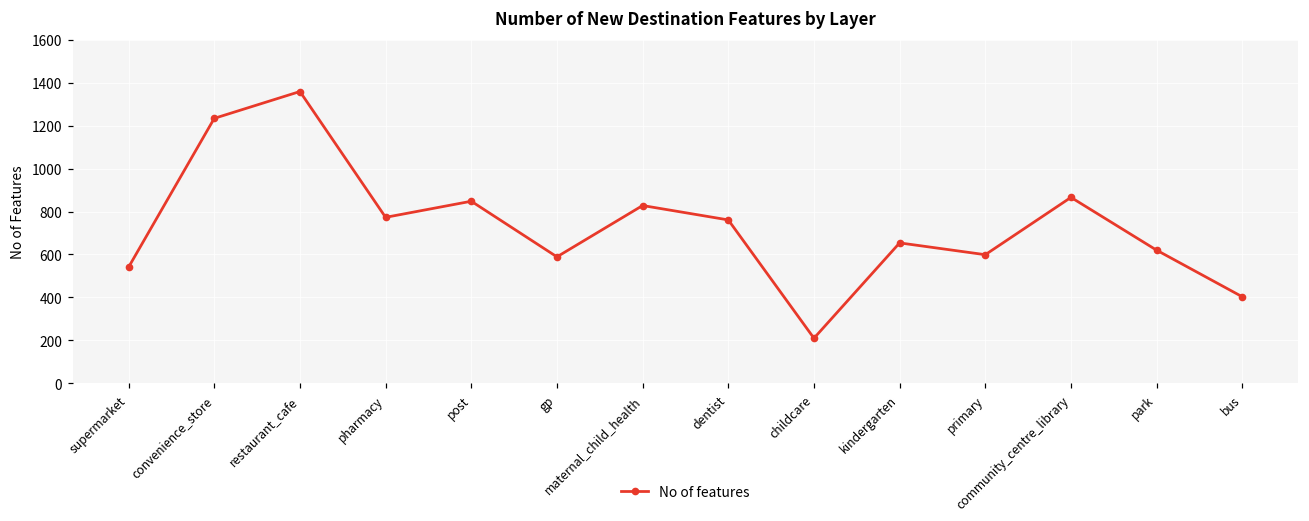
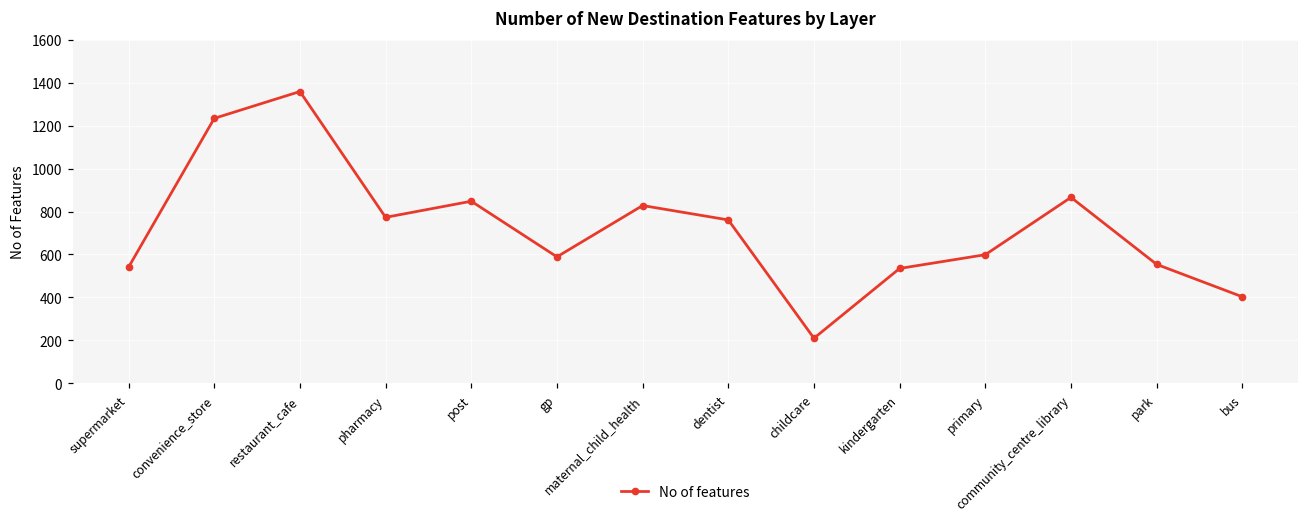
  {
    "supermarket": 540,
    "convenience_store": 1230,
    "restaurant_cafe": 1360,
    "pharmacy": 770,
    "post": 850,
    "gp": 590,
    "maternal_child_health": 830,
    "dentist": 760,
    "childcare": 210,
-   "kindergarten": 650,
+   "kindergarten": 540,
    "primary": 600,
    "community_centre_library": 870,
-   "park": 620,
+   "park": 550,
    "bus": 400
  }
